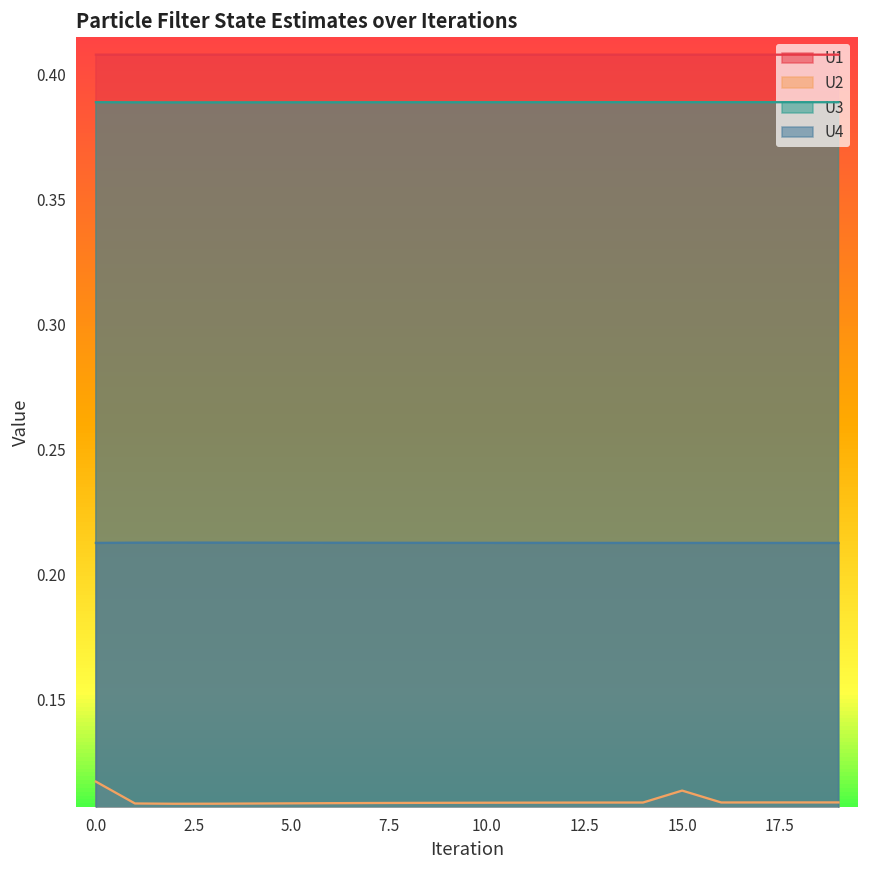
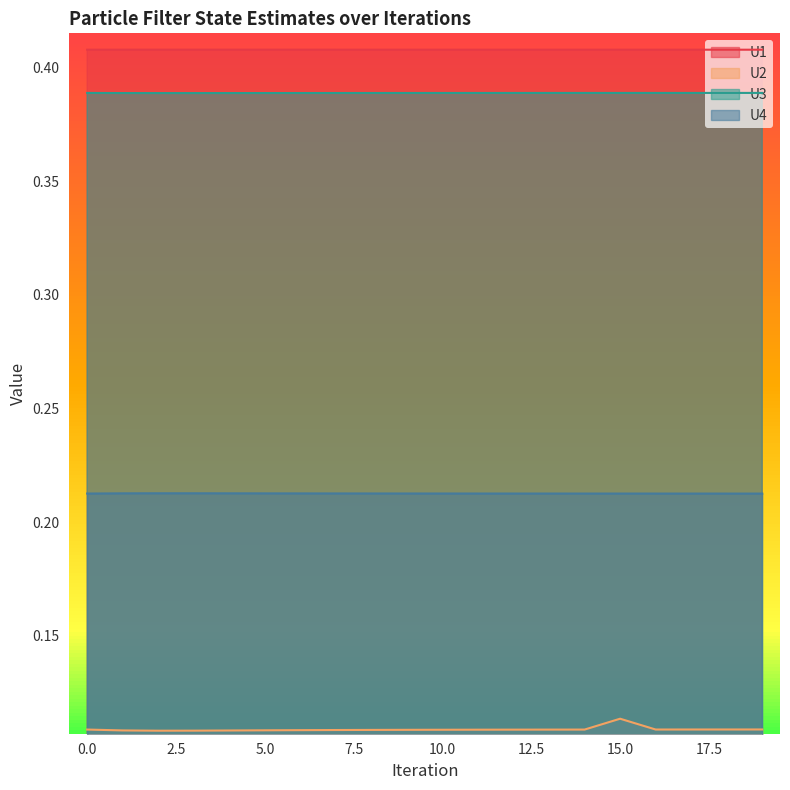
  {
    "U2": {
-     "0.0": 0.117,
+     "0.0": 0.109,
      "5.0": 0.109,
      "10.0": 0.109,
      "15.0": 0.114
    }
  }
